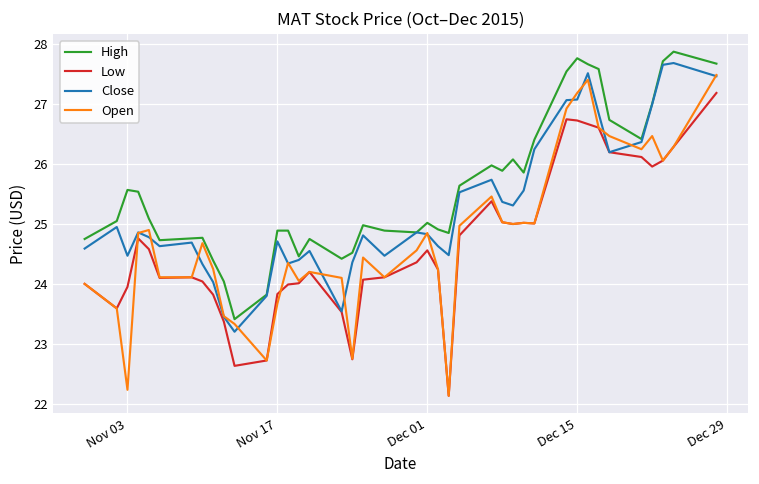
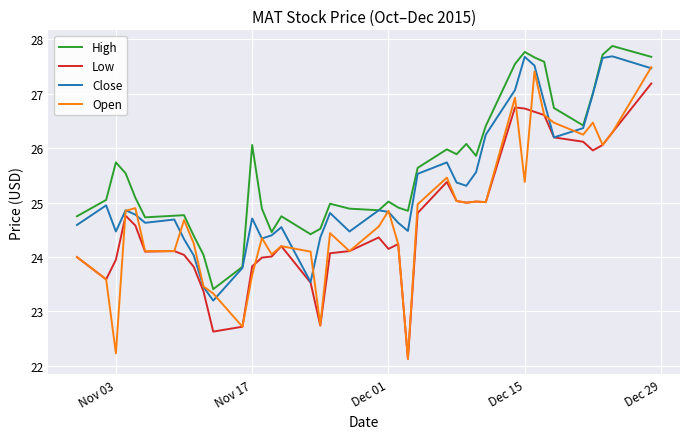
  {
    "High": {
-     "Nov 03": 25.6,
-     "Nov 17": 24.9,
+     "Nov 03": 25.7,
+     "Nov 17": 26.1,
      "Dec 01": 25.0,
      "Dec 15": 27.8
    },
    "Low": {
      "Nov 03": 24.0,
      "Nov 17": 23.8,
-     "Dec 01": 24.6,
+     "Dec 01": 24.2,
      "Dec 15": 26.7
    },
    "Close": {
      "Nov 03": 24.5,
      "Nov 17": 24.7,
-     "Dec 15": 27.1
+     "Dec 15": 27.7
    },
    "Open": {
      "Nov 03": 22.2,
      "Nov 17": 23.7,
-     "Dec 15": 27.2
+     "Dec 15": 25.4
    }
  }
